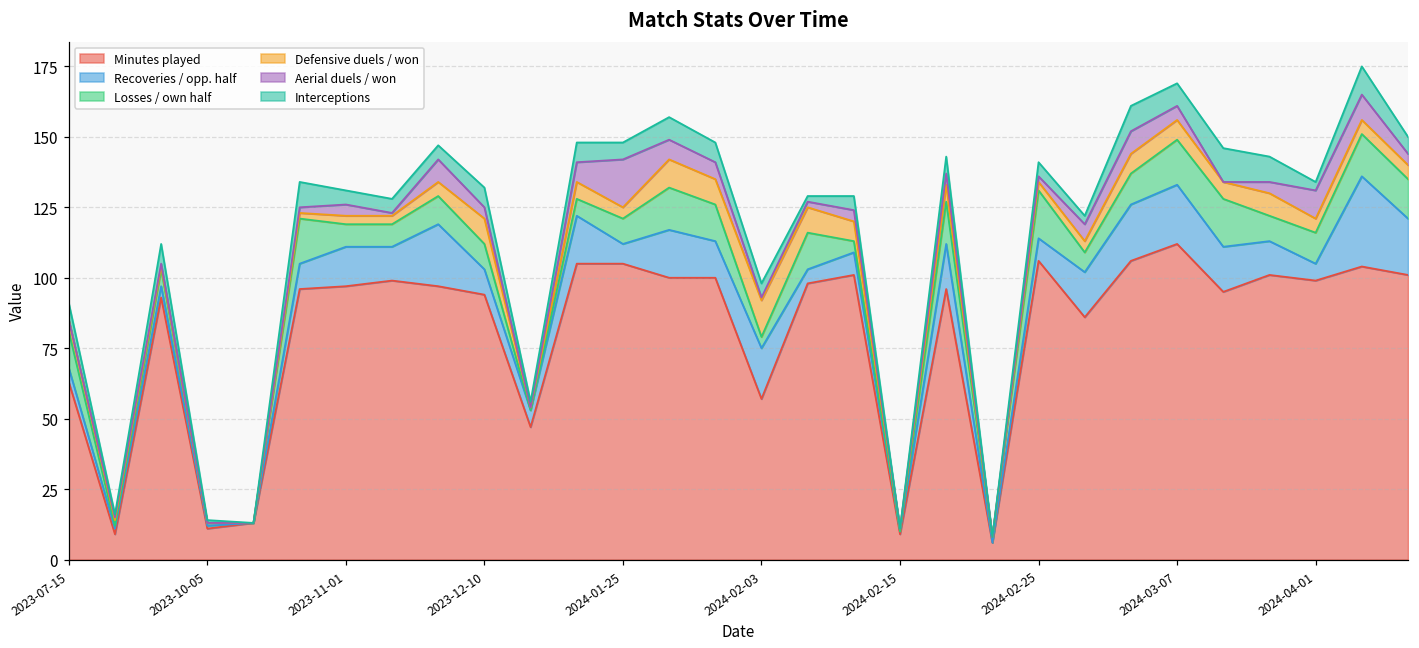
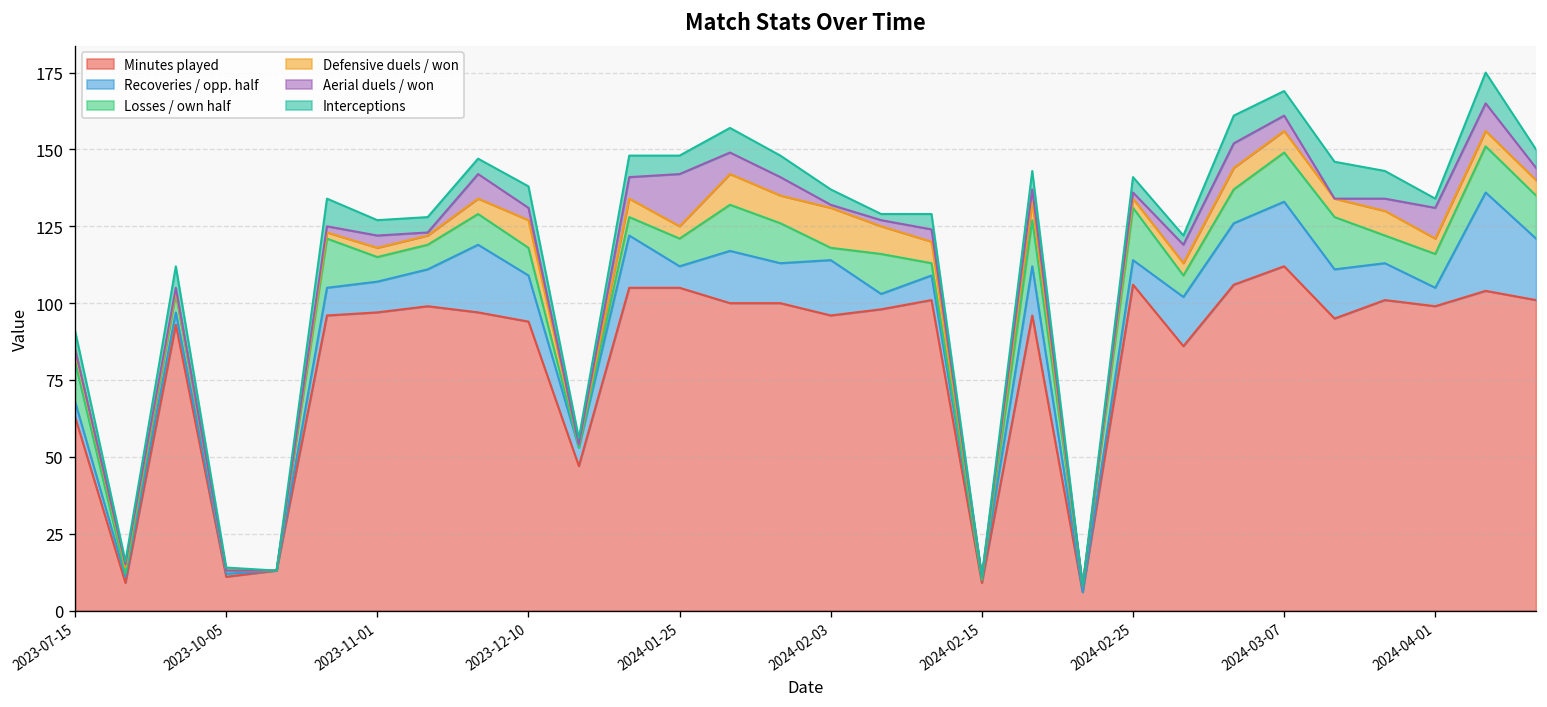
  {
    "Minutes played": {
      "2023-07-15": 63,
      "2023-11-01": 97,
      "2023-12-10": 94,
      "2024-01-25": 105,
-     "2024-02-03": 57,
+     "2024-02-03": 96,
      "2024-02-15": 9,
      "2024-02-25": 106,
      "2024-03-07": 112,
      "2024-04-01": 99
    },
    "Recoveries / opp. half": {
      "2023-07-15": 5,
-     "2023-11-01": 14,
-     "2023-12-10": 9,
+     "2023-11-01": 10,
+     "2023-12-10": 15,
      "2024-01-25": 7,
      "2024-02-03": 18,
      "2024-02-25": 8,
      "2024-03-07": 21,
      "2024-04-01": 6
    },
    "Defensive duels / won": {
      "2023-11-01": 3,
      "2023-12-10": 9,
      "2024-01-25": 4,
      "2024-02-25": 3,
      "2024-03-07": 7,
      "2024-04-01": 5
    },
    "Aerial duels / won": {
      "2023-11-01": 4,
      "2023-12-10": 4,
      "2024-01-25": 17,
      "2024-02-25": 2,
      "2024-03-07": 5,
      "2024-04-01": 10
    }
  }
